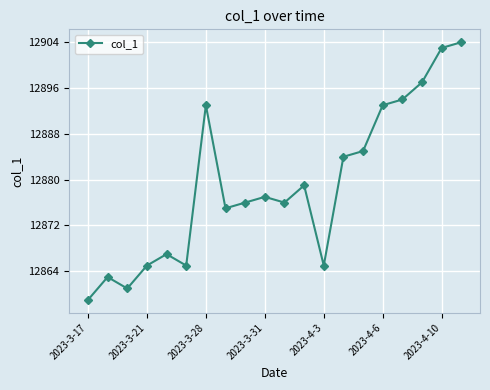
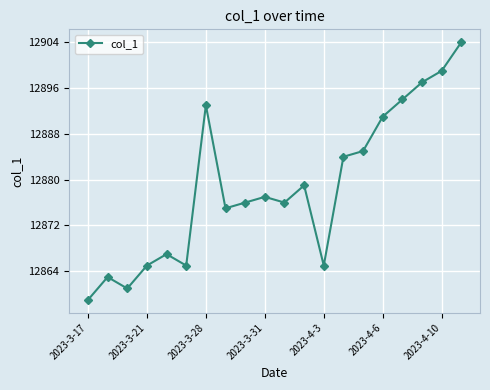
  {
    "2023-3-17": 12859,
    "2023-3-21": 12865,
    "2023-3-28": 12893,
    "2023-3-31": 12877,
    "2023-4-3": 12865,
-   "2023-4-6": 12893,
-   "2023-4-10": 12903
+   "2023-4-6": 12891,
+   "2023-4-10": 12899
  }
